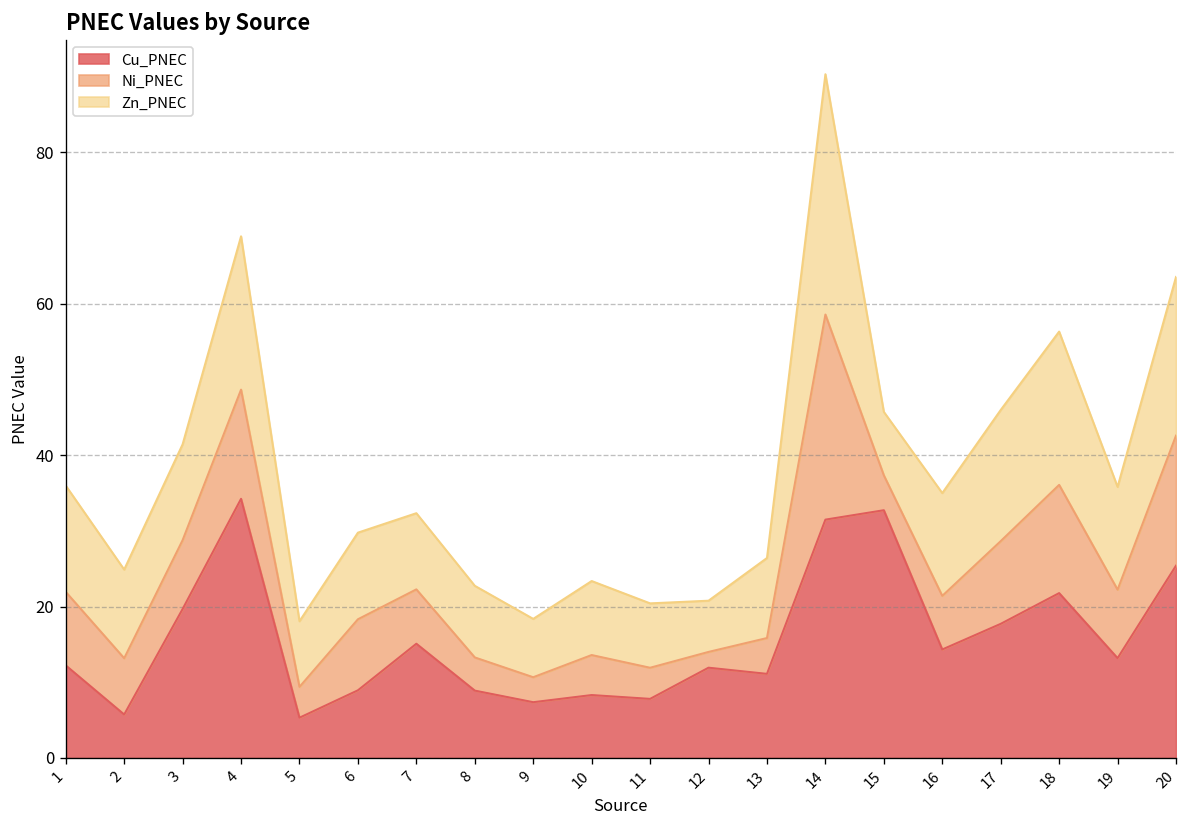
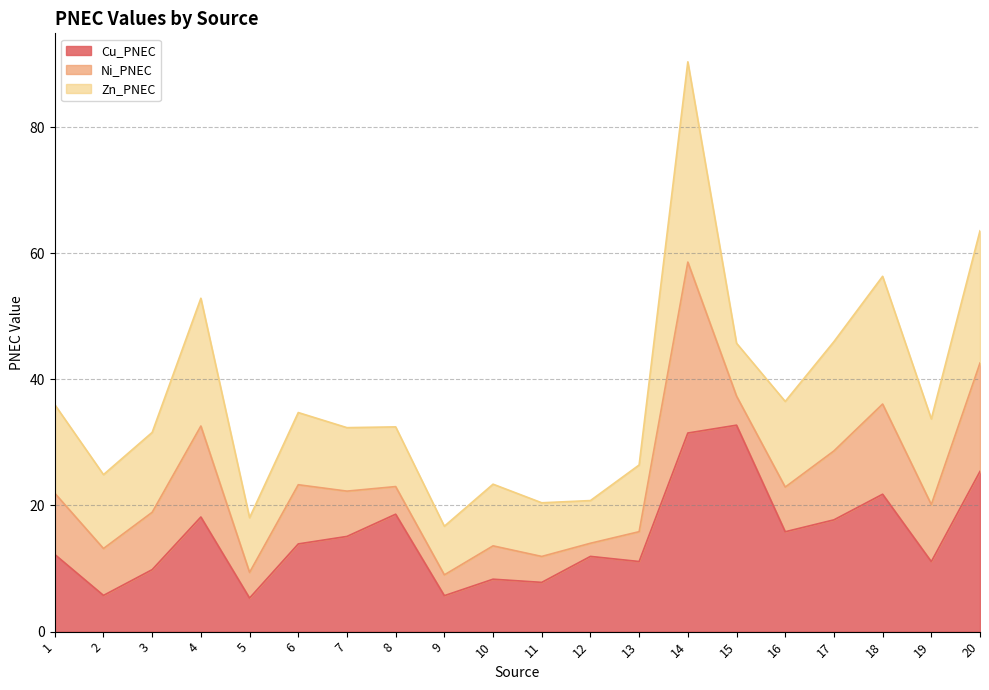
  {
    "Cu_PNEC": {
      "1": 12,
      "2": 6,
-     "3": 20,
-     "4": 34,
+     "3": 10,
+     "4": 18,
      "5": 5,
-     "6": 9,
+     "6": 14,
      "7": 15,
-     "8": 9,
-     "9": 7,
+     "8": 19,
+     "9": 6,
      "10": 8,
      "11": 8,
      "12": 12,
      "13": 11,
      "14": 31,
      "15": 33,
-     "16": 14,
+     "16": 16,
      "17": 18,
      "18": 22,
-     "19": 13,
+     "19": 11,
      "20": 25
    }
  }
